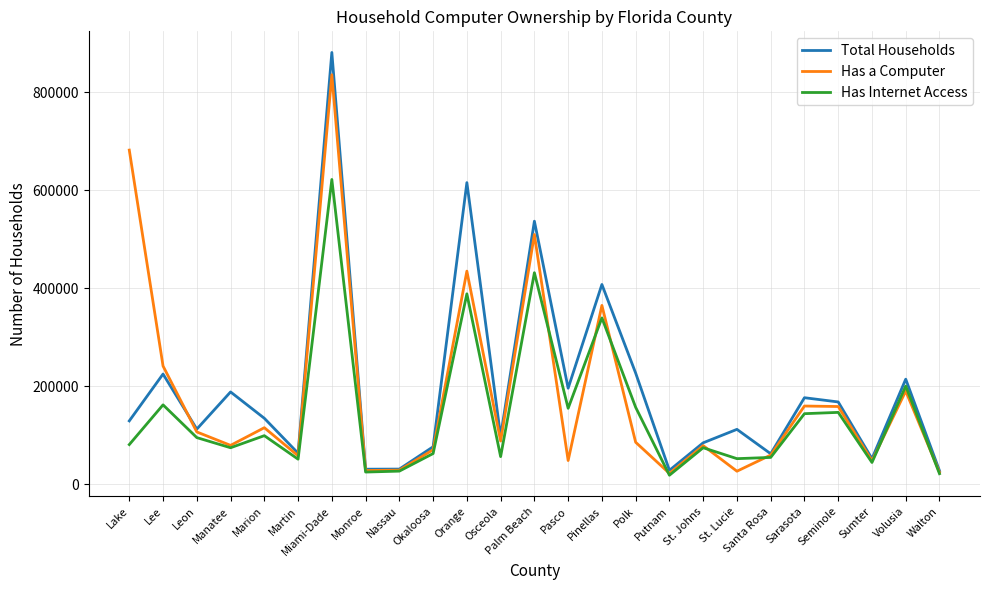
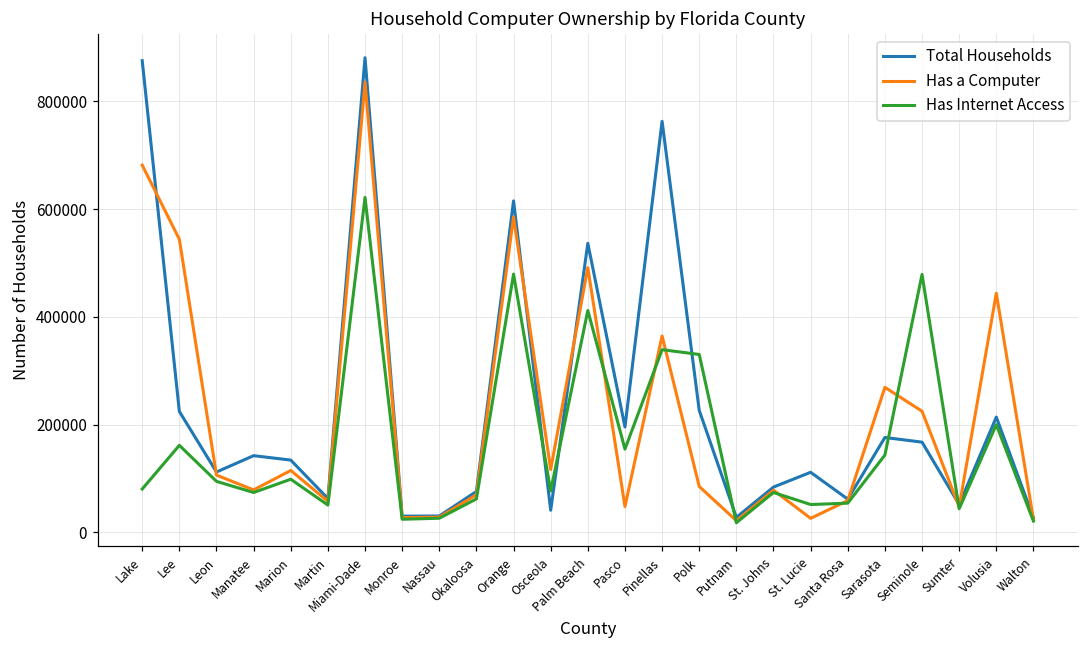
  {
    "Total Households": {
-     "Lake": 130000,
+     "Lake": 880000,
      "Lee": 220000,
      "Leon": 110000,
-     "Manatee": 190000,
+     "Manatee": 140000,
      "Marion": 130000,
      "Martin": 60000,
      "Miami-Dade": 880000,
      "Okaloosa": 80000,
      "Orange": 620000,
-     "Osceola": 100000,
+     "Osceola": 40000,
      "Palm Beach": 540000,
      "Pasco": 200000,
-     "Pinellas": 410000,
+     "Pinellas": 760000,
      "Polk": 230000,
      "Putnam": 30000,
      "St. Johns": 80000,
      "St. Lucie": 110000,
      "Sarasota": 180000,
      "Seminole": 170000,
      "Volusia": 210000
    },
    "Has a Computer": {
      "Lake": 680000,
-     "Lee": 240000,
+     "Lee": 540000,
      "Leon": 110000,
      "Marion": 120000,
      "Martin": 60000,
      "Miami-Dade": 840000,
      "Okaloosa": 70000,
-     "Orange": 430000,
-     "Osceola": 90000,
-     "Palm Beach": 510000,
+     "Orange": 590000,
+     "Osceola": 120000,
+     "Palm Beach": 490000,
      "Pasco": 50000,
      "Pinellas": 360000,
      "Polk": 90000,
      "St. Lucie": 30000,
-     "Sarasota": 160000,
-     "Seminole": 160000,
-     "Volusia": 190000
+     "Sarasota": 270000,
+     "Seminole": 220000,
+     "Volusia": 440000
    },
    "Has Internet Access": {
      "Lake": 80000,
      "Lee": 160000,
      "Leon": 90000,
      "Marion": 100000,
      "Martin": 50000,
      "Miami-Dade": 620000,
      "Okaloosa": 60000,
-     "Orange": 390000,
-     "Osceola": 60000,
-     "Palm Beach": 430000,
+     "Orange": 480000,
+     "Osceola": 80000,
+     "Palm Beach": 410000,
      "Pasco": 150000,
      "Pinellas": 340000,
-     "Polk": 160000,
+     "Polk": 330000,
      "St. Lucie": 50000,
      "Sarasota": 140000,
-     "Seminole": 150000,
+     "Seminole": 480000,
      "Volusia": 200000
    }
  }
